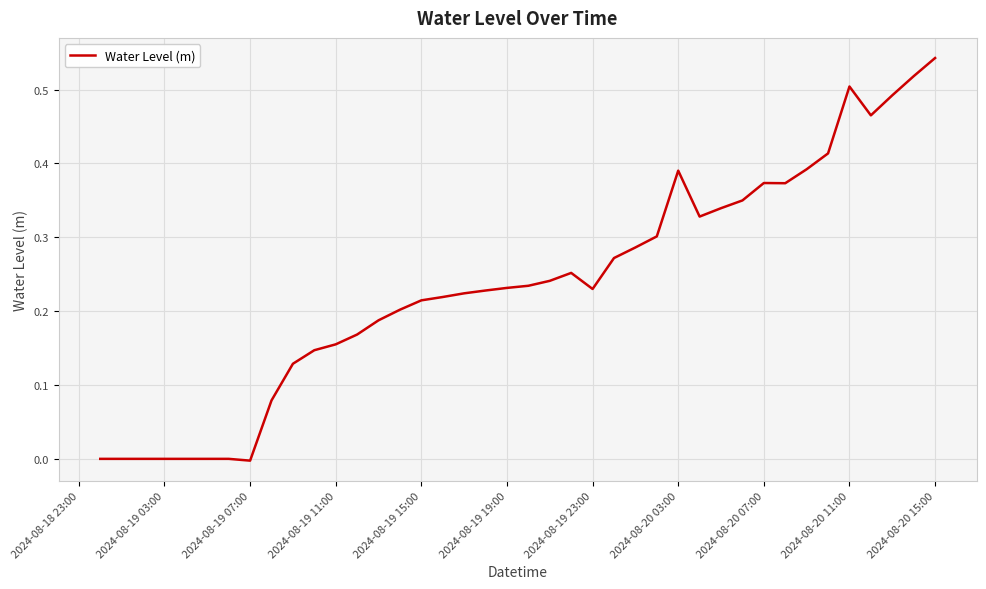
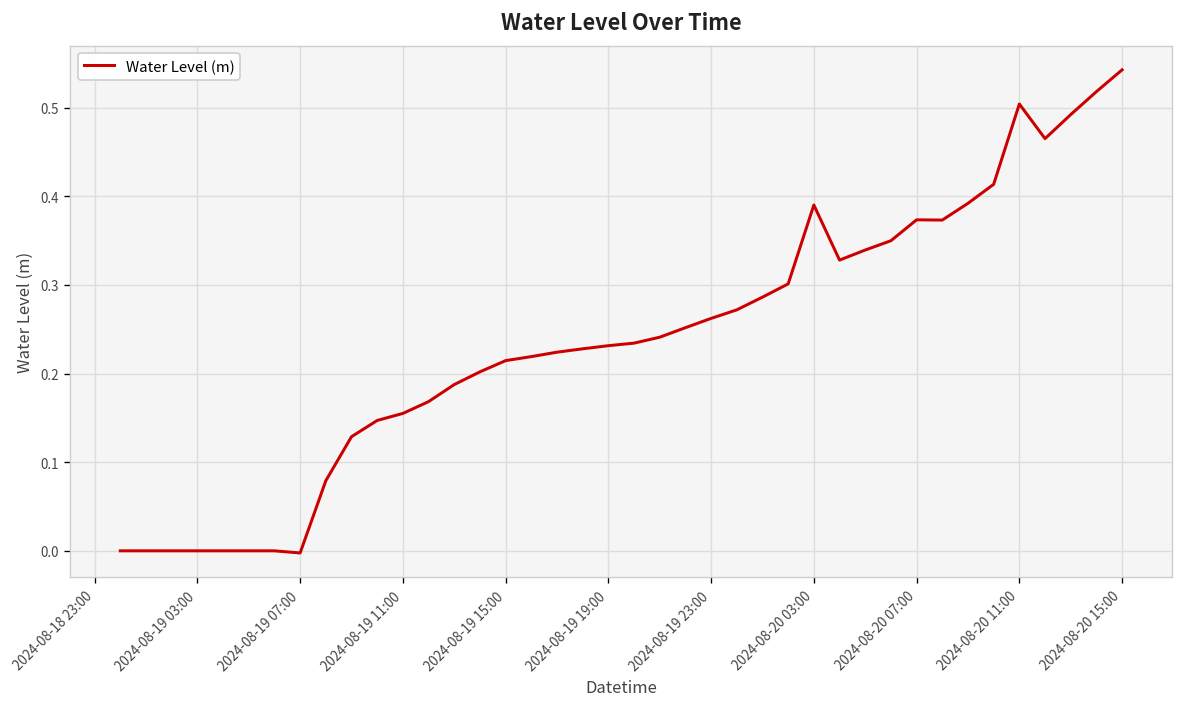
  {
    "2024-08-19 03:00": 0.00,
    "2024-08-19 07:00": 0.00,
    "2024-08-19 11:00": 0.16,
    "2024-08-19 15:00": 0.21,
    "2024-08-19 19:00": 0.23,
-   "2024-08-19 23:00": 0.23,
+   "2024-08-19 23:00": 0.26,
    "2024-08-20 03:00": 0.39,
    "2024-08-20 07:00": 0.37,
    "2024-08-20 11:00": 0.50,
    "2024-08-20 15:00": 0.54
  }
